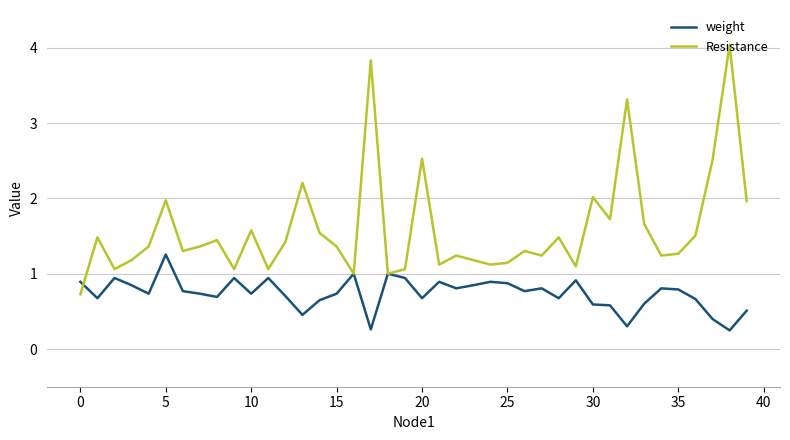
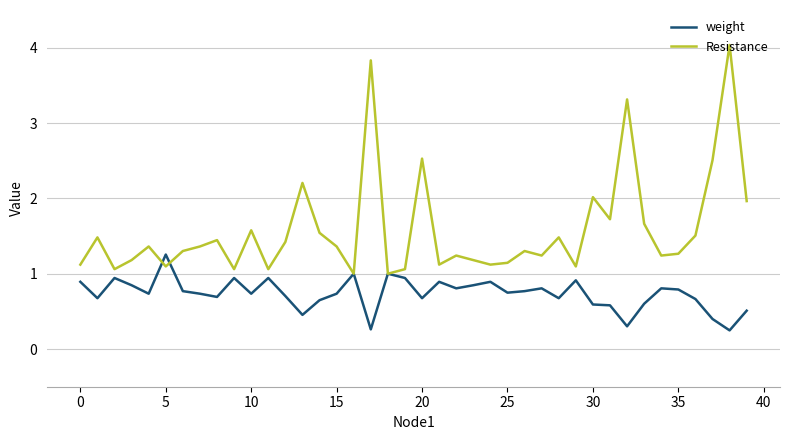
  {
    "weight": {
      "0": 0.9,
      "5": 1.3,
      "10": 0.7,
      "15": 0.7,
      "20": 0.7,
-     "25": 0.9,
+     "25": 0.7,
      "30": 0.6,
      "35": 0.8
    },
    "Resistance": {
-     "0": 0.7,
-     "5": 2.0,
+     "0": 1.1,
+     "5": 1.1,
      "10": 1.6,
      "15": 1.4,
      "20": 2.5,
      "25": 1.1,
      "30": 2.0,
      "35": 1.3
    }
  }
